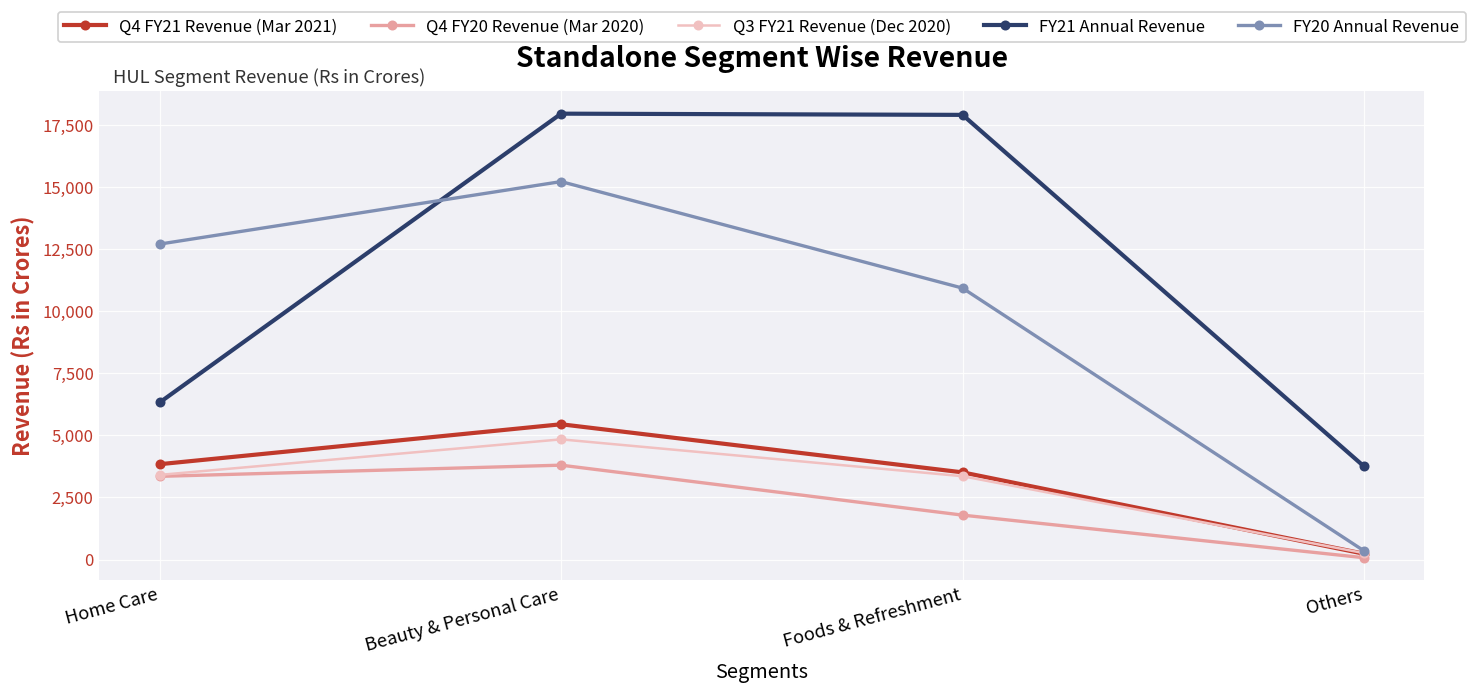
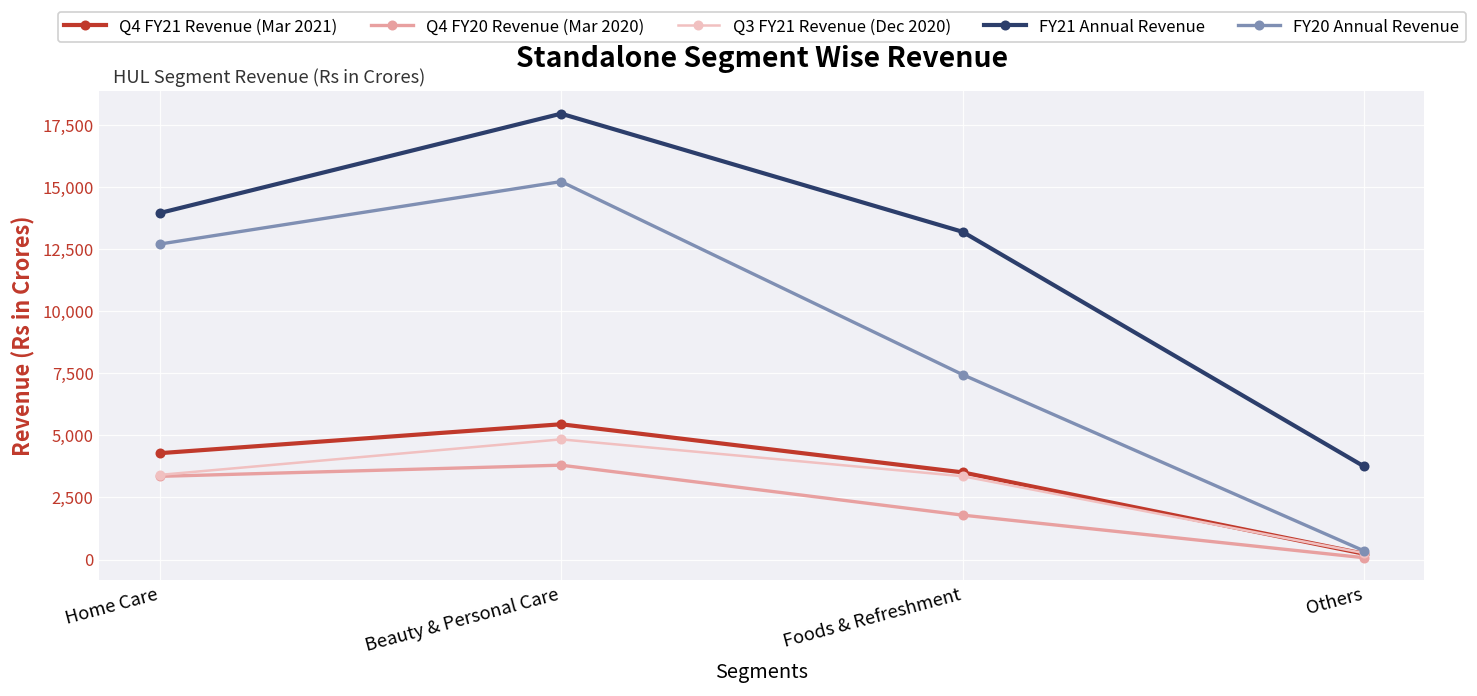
  {
    "Q4 FY21 Revenue (Mar 2021)": {
-     "Home Care": "3,800",
+     "Home Care": "4,300",
      "Beauty & Personal Care": "5,400",
      "Foods & Refreshment": "3,500"
    },
    "FY21 Annual Revenue": {
-     "Home Care": "6,300",
+     "Home Care": "14,000",
      "Beauty & Personal Care": "18,000",
-     "Foods & Refreshment": "17,900",
+     "Foods & Refreshment": "13,200",
      "Others": "3,800"
    },
    "FY20 Annual Revenue": {
      "Home Care": "12,700",
      "Beauty & Personal Care": "15,200",
-     "Foods & Refreshment": "10,900"
+     "Foods & Refreshment": "7,500"
    }
  }
